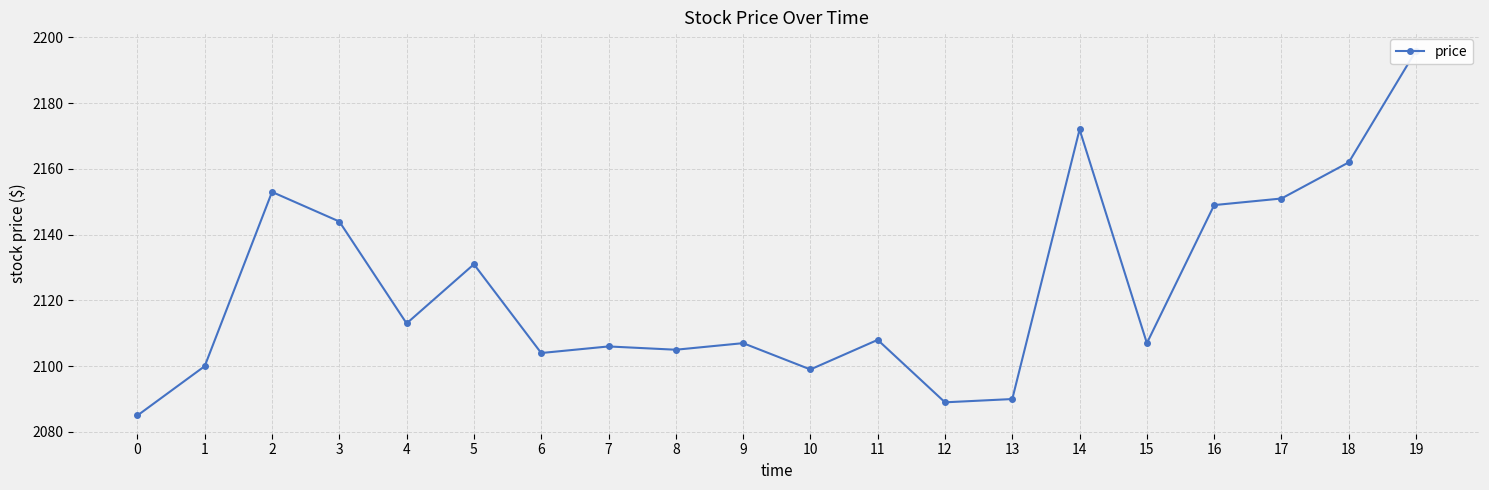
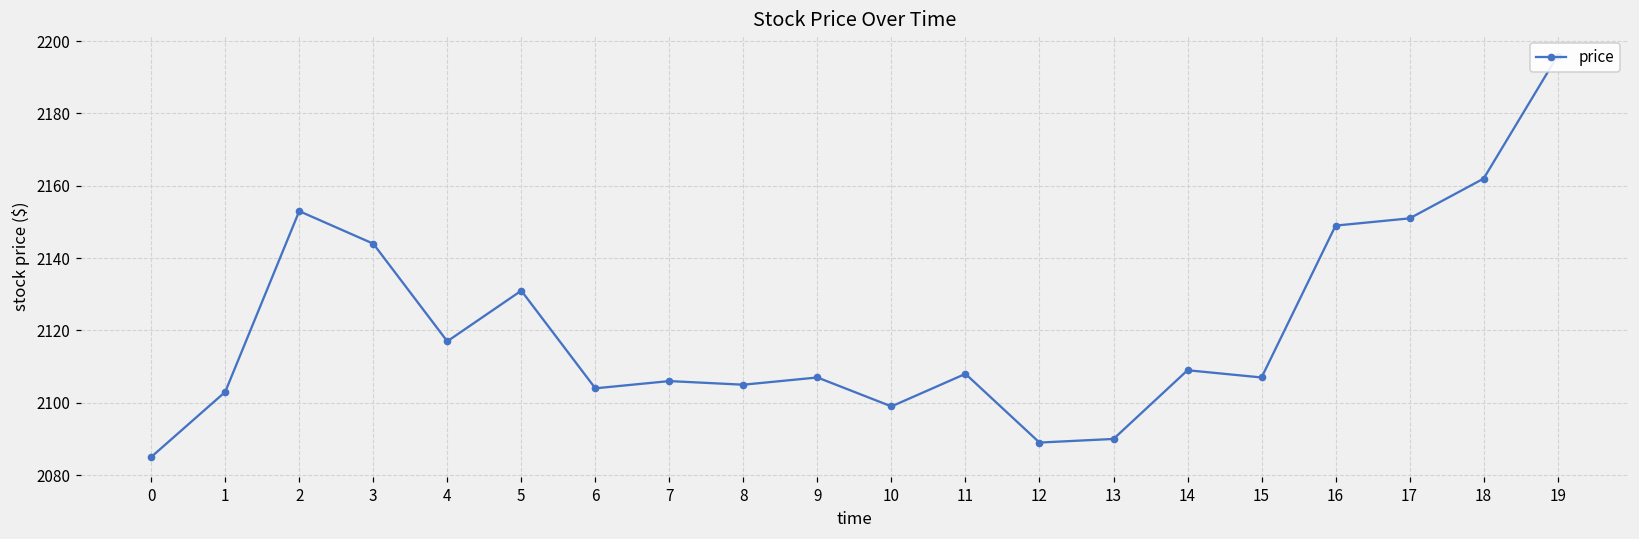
  {
    "0": 2085,
-   "1": 2100,
+   "1": 2103,
    "2": 2153,
    "3": 2144,
-   "4": 2113,
+   "4": 2117,
    "5": 2131,
    "6": 2104,
    "7": 2106,
    "8": 2105,
    "9": 2107,
    "10": 2099,
    "11": 2108,
    "12": 2089,
    "13": 2090,
-   "14": 2172,
+   "14": 2109,
    "15": 2107,
    "16": 2149,
    "17": 2151,
    "18": 2162
  }
